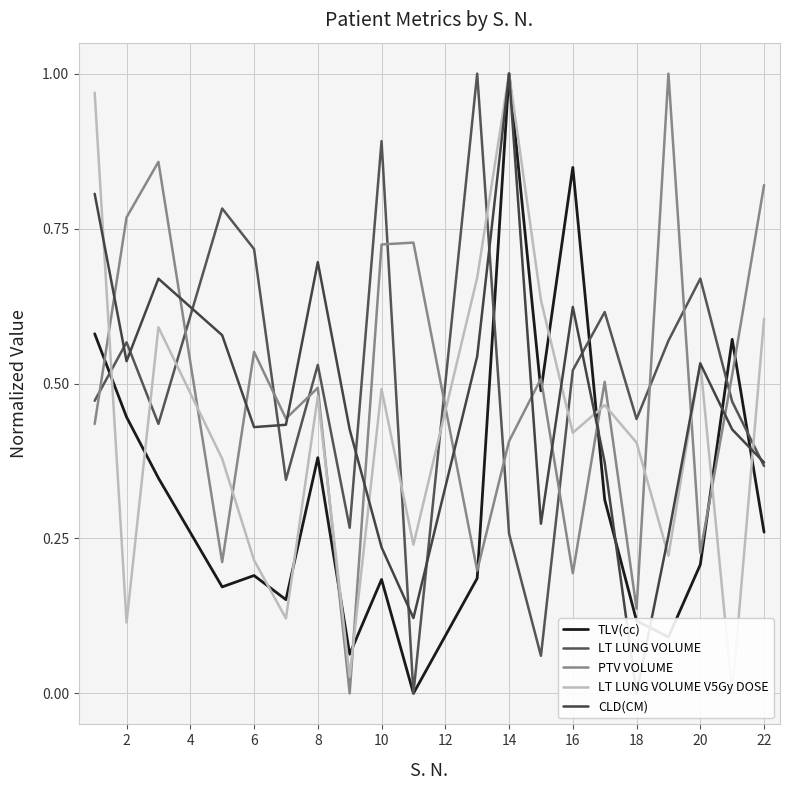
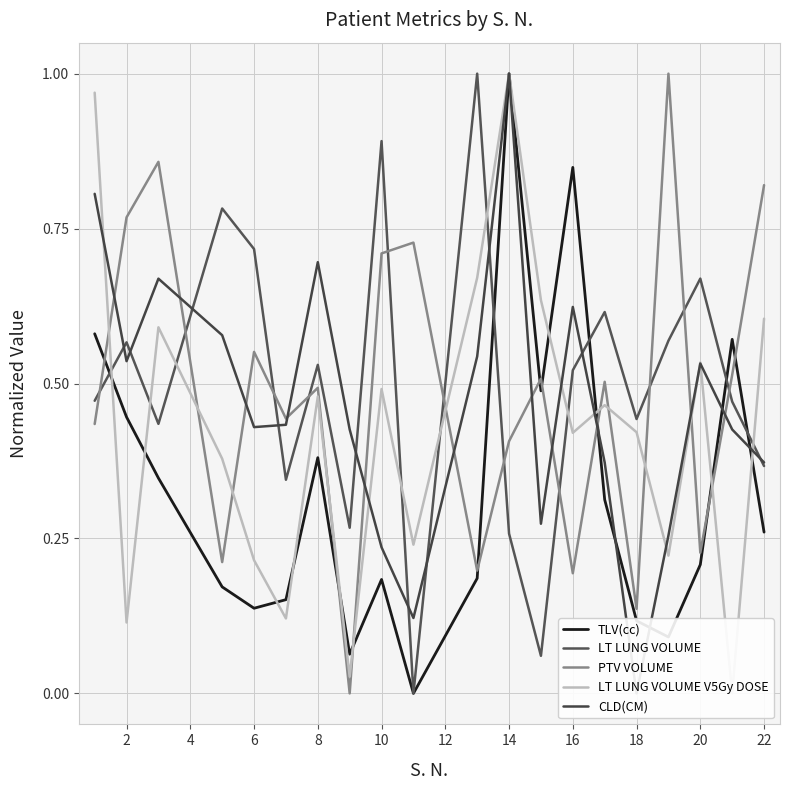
  {
    "TLV(cc)": {
      "2": 0.45,
-     "6": 0.19,
+     "6": 0.14,
      "8": 0.38,
      "10": 0.18,
      "16": 0.85,
      "20": 0.21,
      "22": 0.26
    },
    "PTV VOLUME": {
      "2": 0.77,
      "6": 0.55,
      "8": 0.49,
-     "10": 0.72,
+     "10": 0.71,
      "14": 0.41,
      "16": 0.19,
      "18": 0.14,
      "20": 0.23,
      "22": 0.82
    },
    "LT LUNG VOLUME V5Gy DOSE": {
      "2": 0.11,
      "6": 0.21,
      "8": 0.48,
      "10": 0.49,
      "16": 0.42,
-     "18": 0.40,
+     "18": 0.42,
      "22": 0.60
    }
  }
